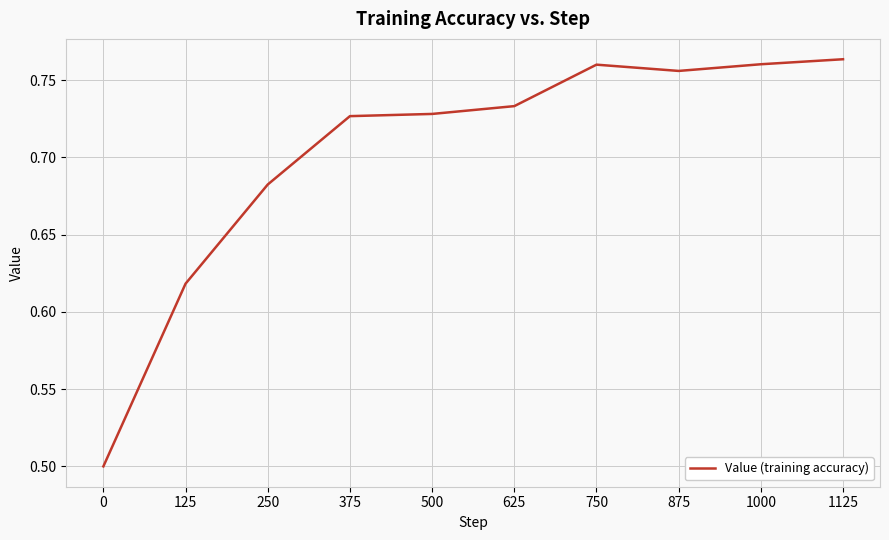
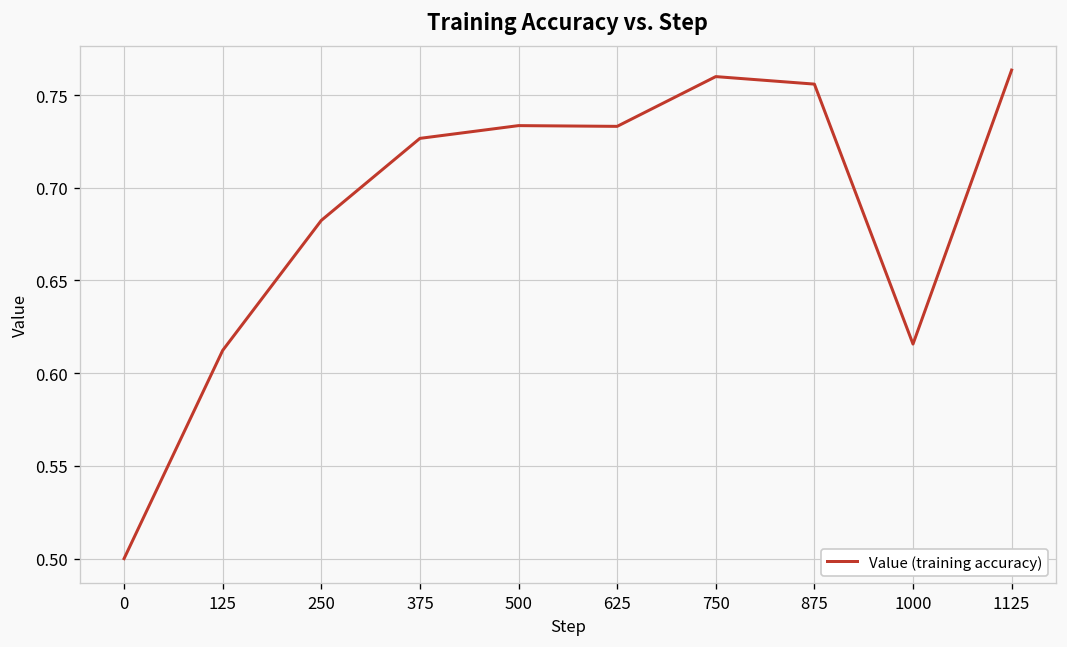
  {
    "0": 0.500,
-   "125": 0.618,
+   "125": 0.612,
    "250": 0.682,
    "375": 0.727,
-   "500": 0.728,
+   "500": 0.734,
    "625": 0.733,
    "750": 0.760,
    "875": 0.756,
-   "1000": 0.760,
+   "1000": 0.616,
    "1125": 0.763
  }
